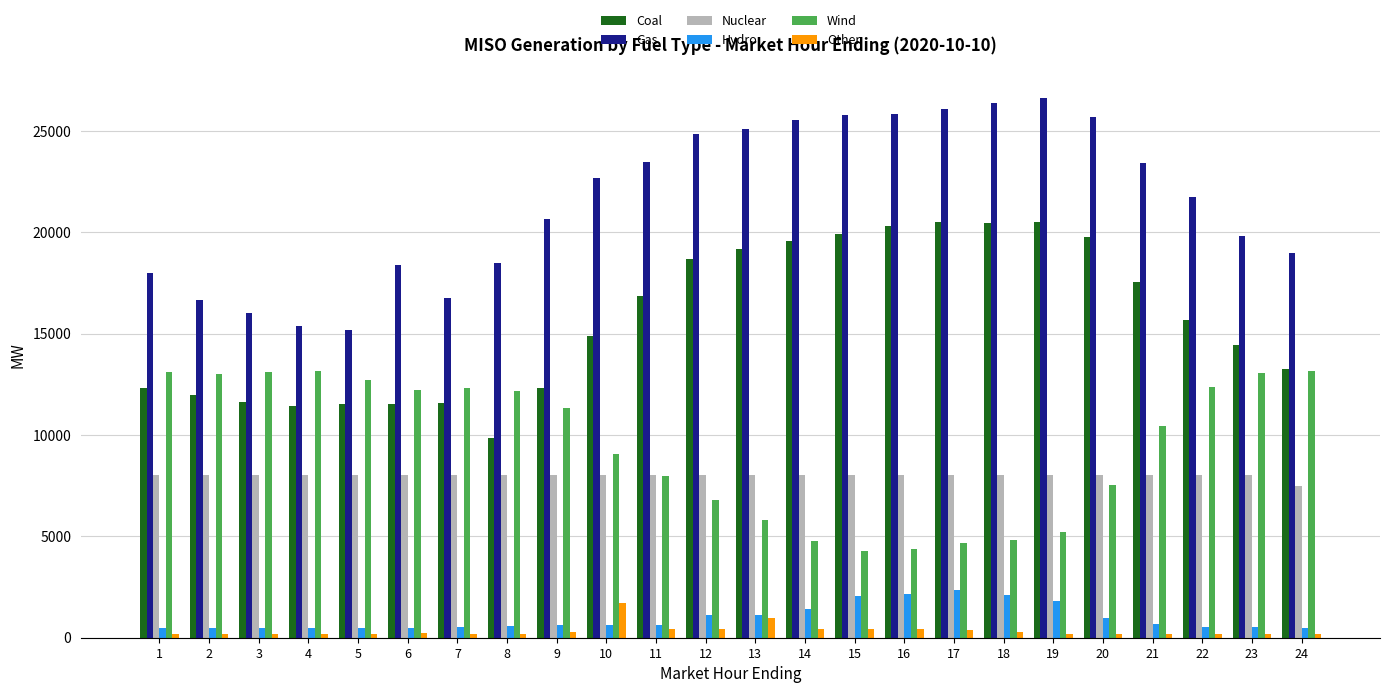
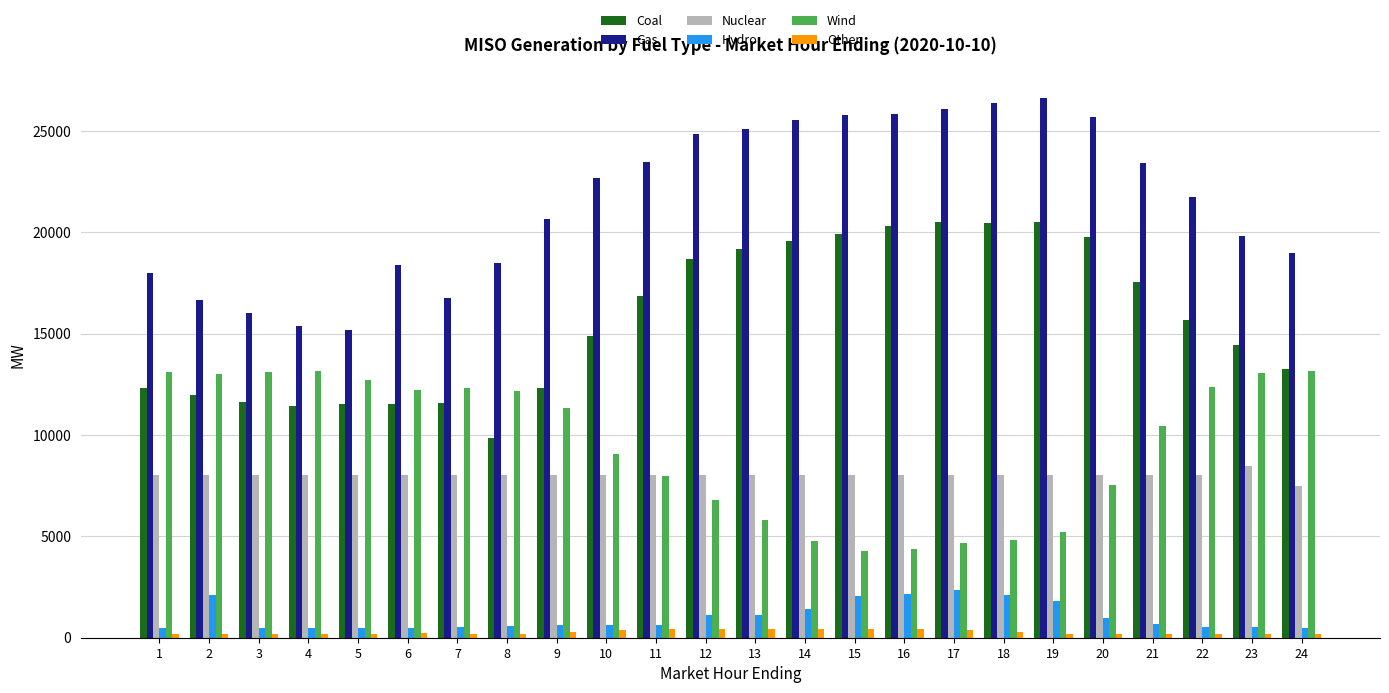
  {
    "Coal": {
      "1": 12300,
      "2": 12000,
      "3": 11600,
      "4": 11400,
      "5": 11500,
      "6": 11500,
      "7": 11600,
      "8": 9900,
      "9": 12300,
      "10": 14900,
      "11": 16800,
      "12": 18700,
      "13": 19200,
      "14": 19600,
      "15": 19900,
      "16": 20300,
      "17": 20500,
      "18": 20400,
      "19": 20500,
      "20": 19800,
      "21": 17500,
      "22": 15700,
      "23": 14400,
      "24": 13200
    },
    "Gas": {
      "1": 18000,
      "2": 16700,
      "3": 16000,
      "4": 15400,
      "5": 15200,
      "6": 18400,
      "7": 16800,
      "8": 18500,
      "9": 20700,
      "10": 22700,
      "11": 23500,
      "12": 24900,
      "13": 25100,
      "14": 25600,
      "15": 25800,
      "16": 25800,
      "17": 26100,
      "18": 26400,
      "19": 26600,
      "20": 25700,
      "21": 23400,
      "22": 21800,
      "23": 19800,
      "24": 19000
    },
    "Nuclear": {
      "1": 8000,
      "2": 8000,
      "3": 8000,
      "4": 8000,
      "5": 8000,
      "6": 8000,
      "7": 8000,
      "8": 8000,
      "9": 8000,
      "10": 8000,
      "11": 8000,
      "12": 8000,
      "13": 8000,
      "14": 8000,
      "15": 8000,
      "16": 8000,
      "17": 8000,
      "18": 8000,
      "19": 8000,
      "20": 8000,
      "21": 8000,
      "22": 8000,
-     "23": 8000,
+     "23": 8500,
      "24": 7500
    },
    "Hydro": {
      "1": 500,
-     "2": 500,
+     "2": 2100,
      "3": 500,
      "4": 500,
      "5": 500,
      "6": 500,
      "7": 500,
      "8": 600,
      "9": 600,
      "10": 600,
      "11": 600,
      "12": 1100,
      "13": 1100,
      "14": 1400,
      "15": 2100,
      "16": 2200,
      "17": 2300,
      "18": 2100,
      "19": 1800,
      "20": 1000,
      "21": 700,
      "22": 500,
      "23": 500,
      "24": 500
    },
    "Wind": {
      "1": 13100,
      "2": 13000,
      "3": 13100,
      "4": 13100,
      "5": 12700,
      "6": 12200,
      "7": 12300,
      "8": 12200,
      "9": 11400,
      "10": 9100,
      "11": 8000,
      "12": 6800,
      "13": 5800,
      "14": 4800,
      "15": 4300,
      "16": 4400,
      "17": 4700,
      "18": 4800,
      "19": 5200,
      "20": 7500,
      "21": 10500,
      "22": 12400,
      "23": 13000,
      "24": 13200
    },
    "Other": {
      "1": 200,
      "2": 200,
      "3": 200,
      "4": 200,
      "5": 200,
      "6": 200,
      "7": 200,
      "8": 200,
      "9": 300,
-     "10": 1700,
+     "10": 400,
      "11": 400,
      "12": 400,
-     "13": 1000,
+     "13": 400,
      "14": 400,
      "15": 400,
      "16": 400,
      "17": 400,
      "18": 300,
      "19": 200,
      "20": 200,
      "21": 200,
      "22": 200,
      "23": 200,
      "24": 200
    }
  }
